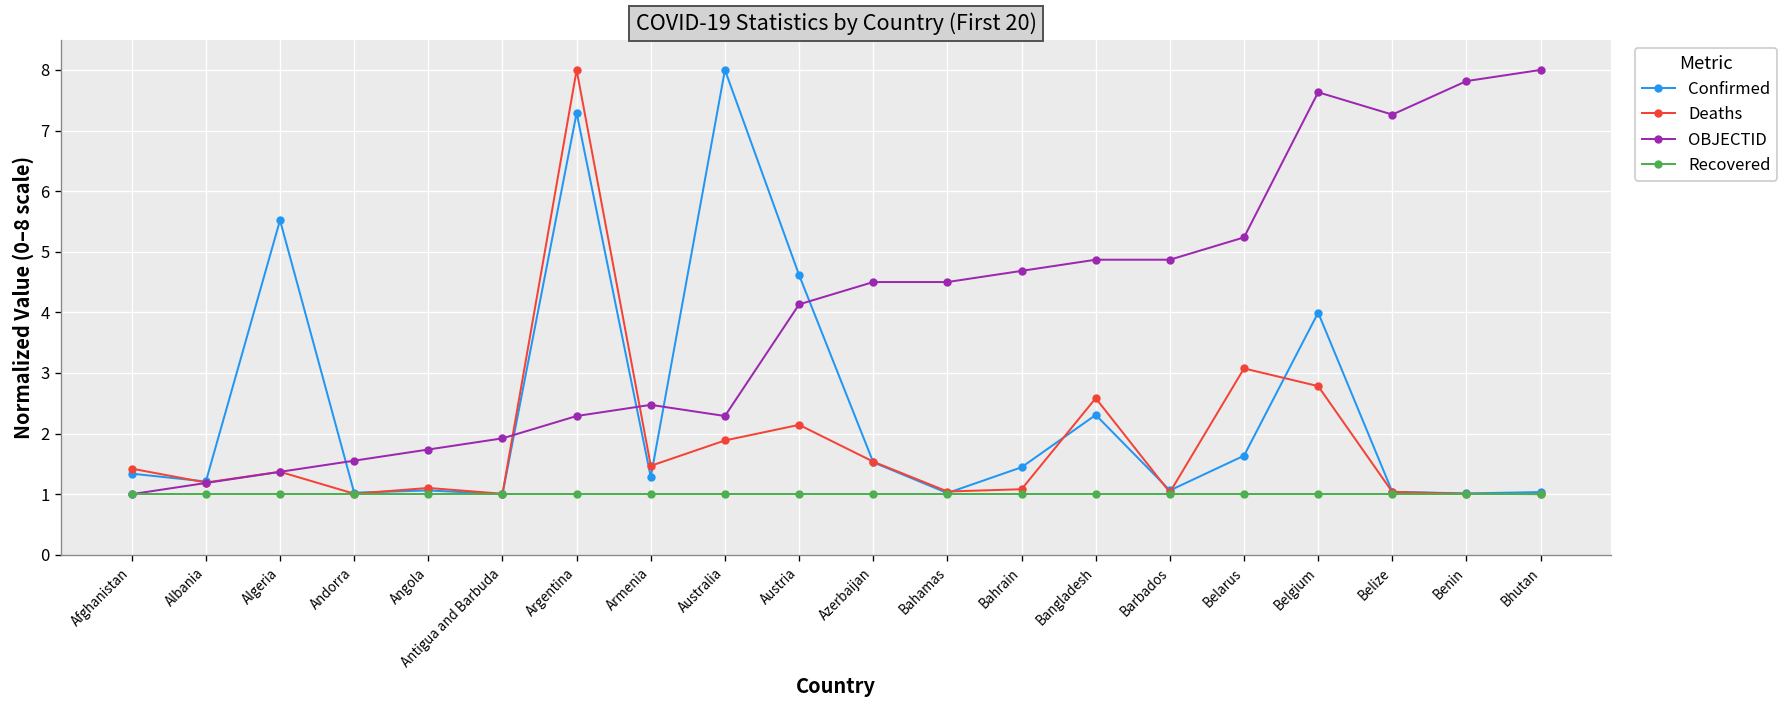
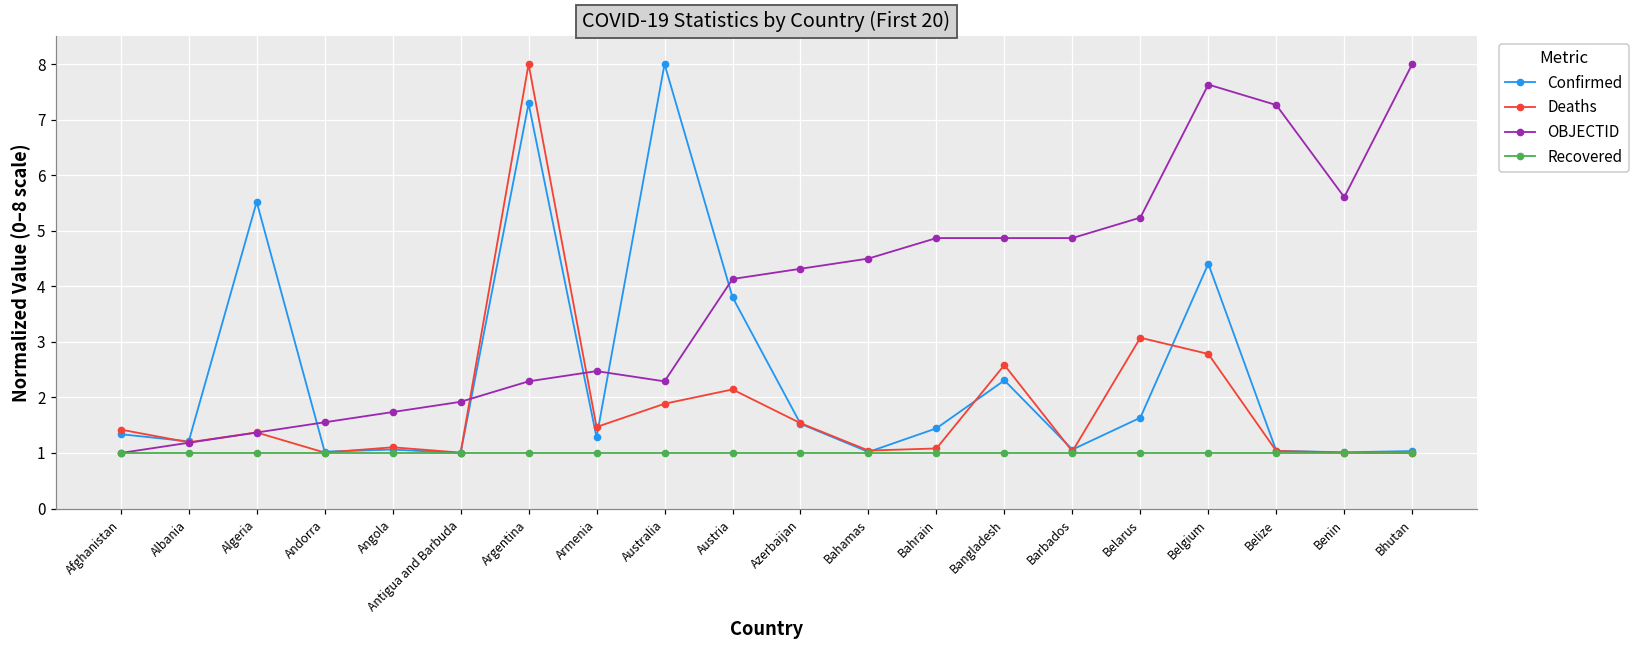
  {
    "Confirmed": {
      "Afghanistan": 1.3,
      "Algeria": 5.5,
      "Argentina": 7.3,
      "Armenia": 1.3,
      "Australia": 8.0,
-     "Austria": 4.6,
+     "Austria": 3.8,
      "Bahrain": 1.4,
      "Bangladesh": 2.3,
      "Belarus": 1.6,
-     "Belgium": 4.0
+     "Belgium": 4.4
    },
    "Deaths": {
      "Afghanistan": 1.4,
      "Argentina": 8.0,
      "Armenia": 1.5,
      "Australia": 1.9,
      "Austria": 2.1,
      "Bahrain": 1.1,
      "Bangladesh": 2.6,
      "Belarus": 3.1,
      "Belgium": 2.8
    },
    "OBJECTID": {
      "Andorra": 1.6,
      "Angola": 1.7,
      "Antigua and Barbuda": 1.9,
      "Argentina": 2.3,
      "Armenia": 2.5,
      "Australia": 2.3,
      "Austria": 4.1,
-     "Azerbaijan": 4.5,
+     "Azerbaijan": 4.3,
      "Bahamas": 4.5,
-     "Bahrain": 4.7,
+     "Bahrain": 4.9,
      "Bangladesh": 4.9,
      "Barbados": 4.9,
      "Belarus": 5.2,
      "Belgium": 7.6,
      "Belize": 7.3,
-     "Benin": 7.8,
+     "Benin": 5.6,
      "Bhutan": 8.0
    },
    "Recovered": {
      "Albania": 1.0,
      "Algeria": 1.0,
      "Angola": 1.0,
      "Argentina": 1.0,
      "Armenia": 1.0,
      "Australia": 1.0,
      "Austria": 1.0,
      "Azerbaijan": 1.0,
      "Bahrain": 1.0,
      "Bangladesh": 1.0,
      "Belarus": 1.0,
      "Belgium": 1.0
    }
  }
